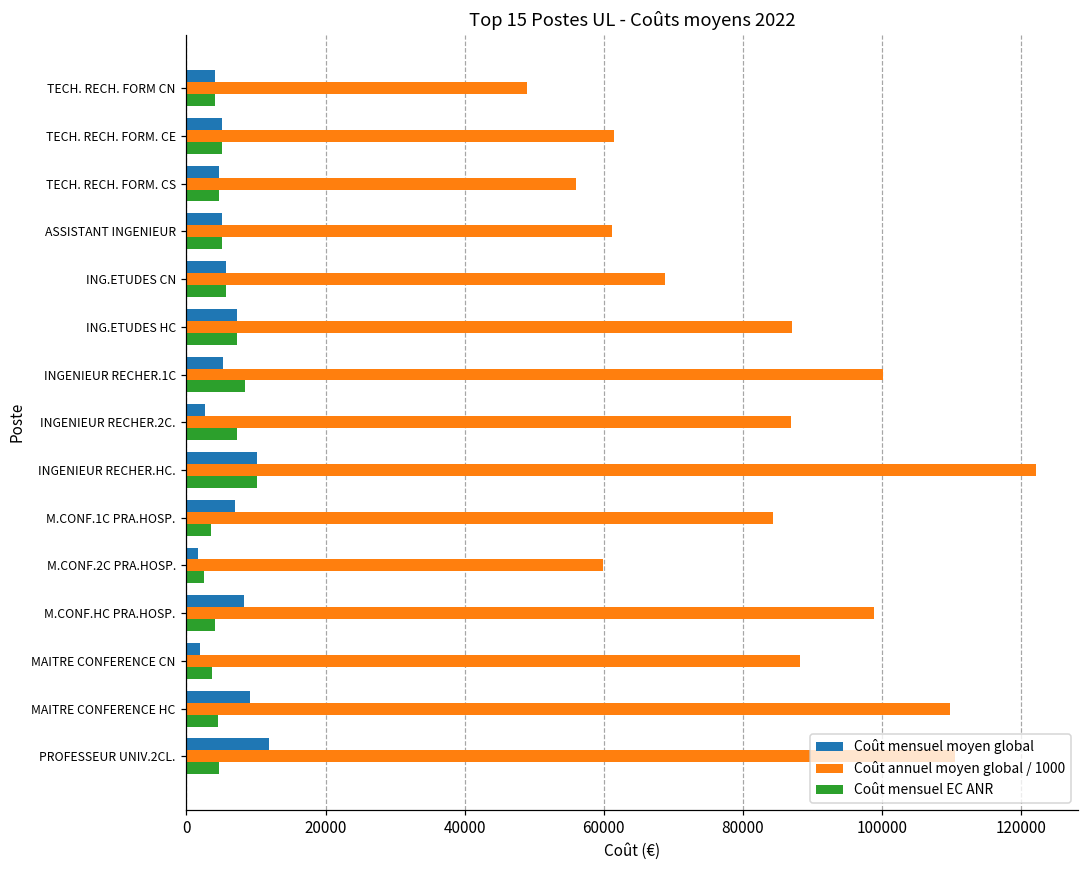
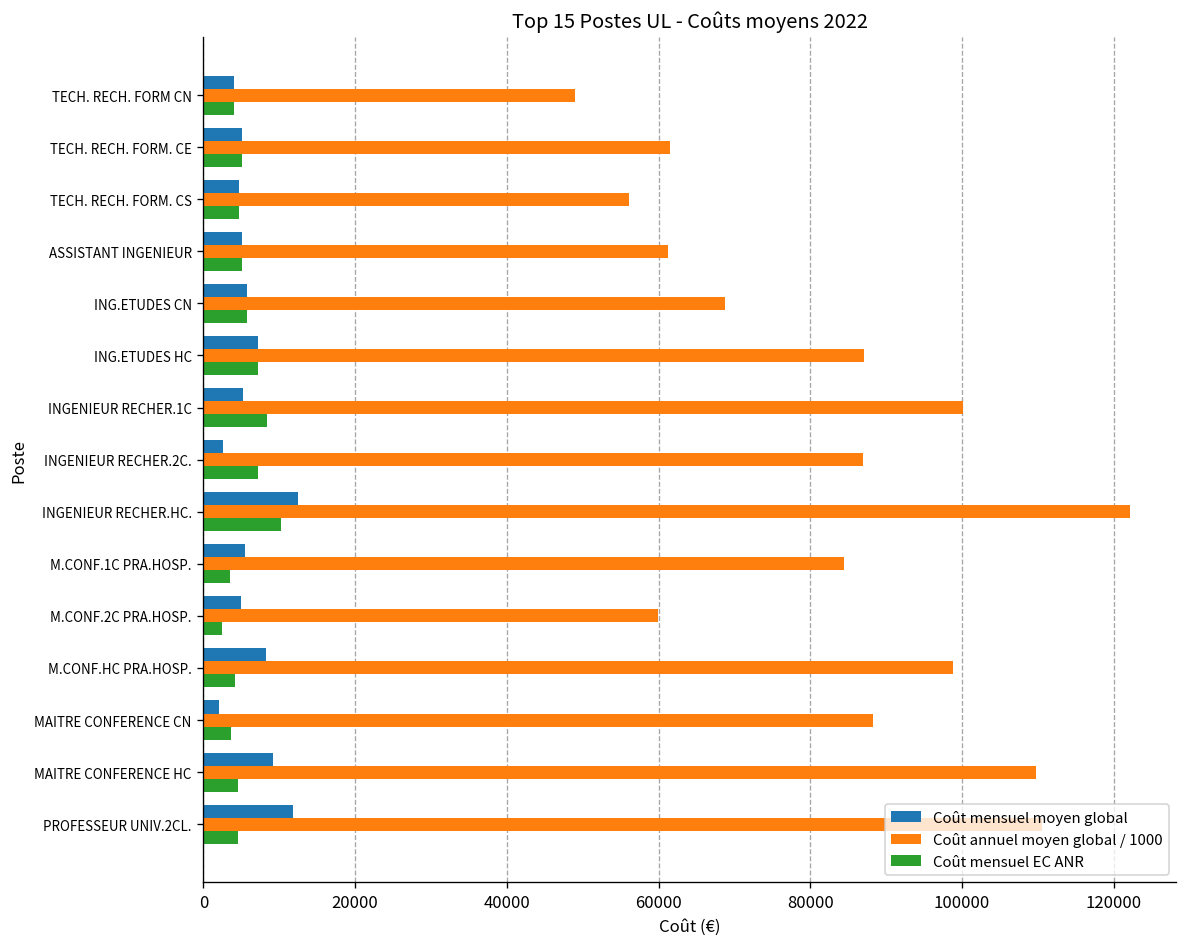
  {
    "Coût mensuel moyen global": {
      "TECH. RECH. FORM CN": 4000,
      "TECH. RECH. FORM. CE": 5000,
      "TECH. RECH. FORM. CS": 5000,
      "ASSISTANT INGENIEUR": 5000,
      "ING.ETUDES CN": 6000,
      "ING.ETUDES HC": 7000,
      "INGENIEUR RECHER.1C": 5000,
      "INGENIEUR RECHER.2C.": 3000,
-     "INGENIEUR RECHER.HC.": 10000,
-     "M.CONF.1C PRA.HOSP.": 7000,
-     "M.CONF.2C PRA.HOSP.": 2000,
+     "INGENIEUR RECHER.HC.": 12000,
+     "M.CONF.1C PRA.HOSP.": 5000,
+     "M.CONF.2C PRA.HOSP.": 5000,
      "M.CONF.HC PRA.HOSP.": 8000,
      "MAITRE CONFERENCE CN": 2000,
      "MAITRE CONFERENCE HC": 9000,
      "PROFESSEUR UNIV.2CL.": 12000
    }
  }
